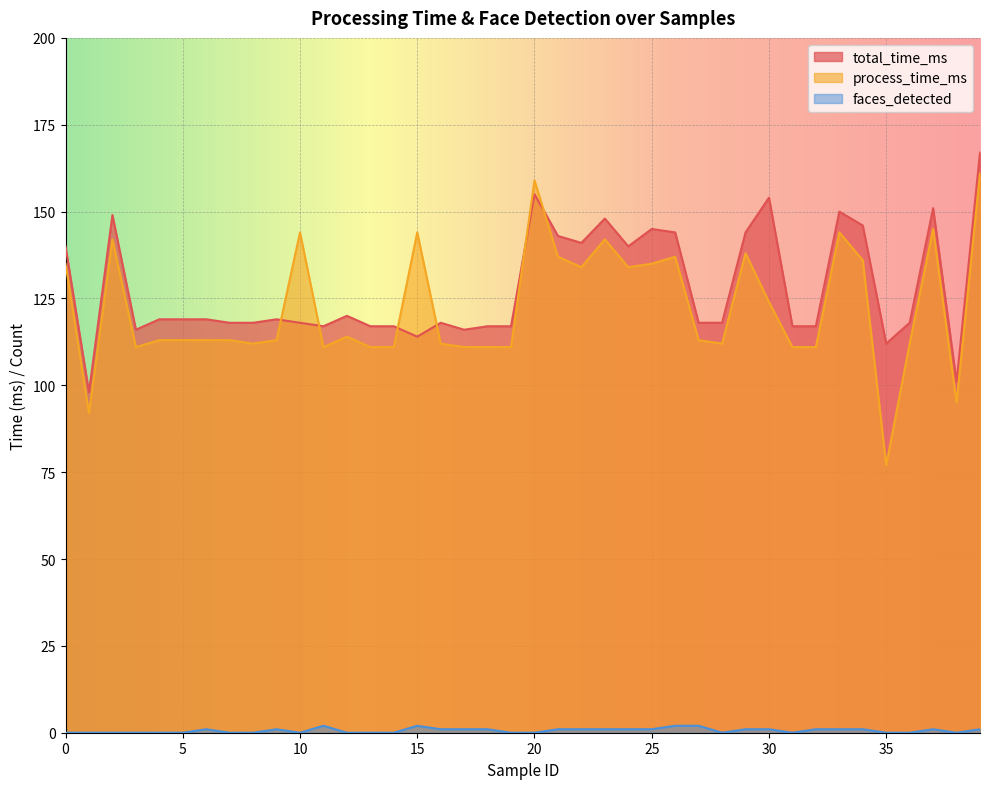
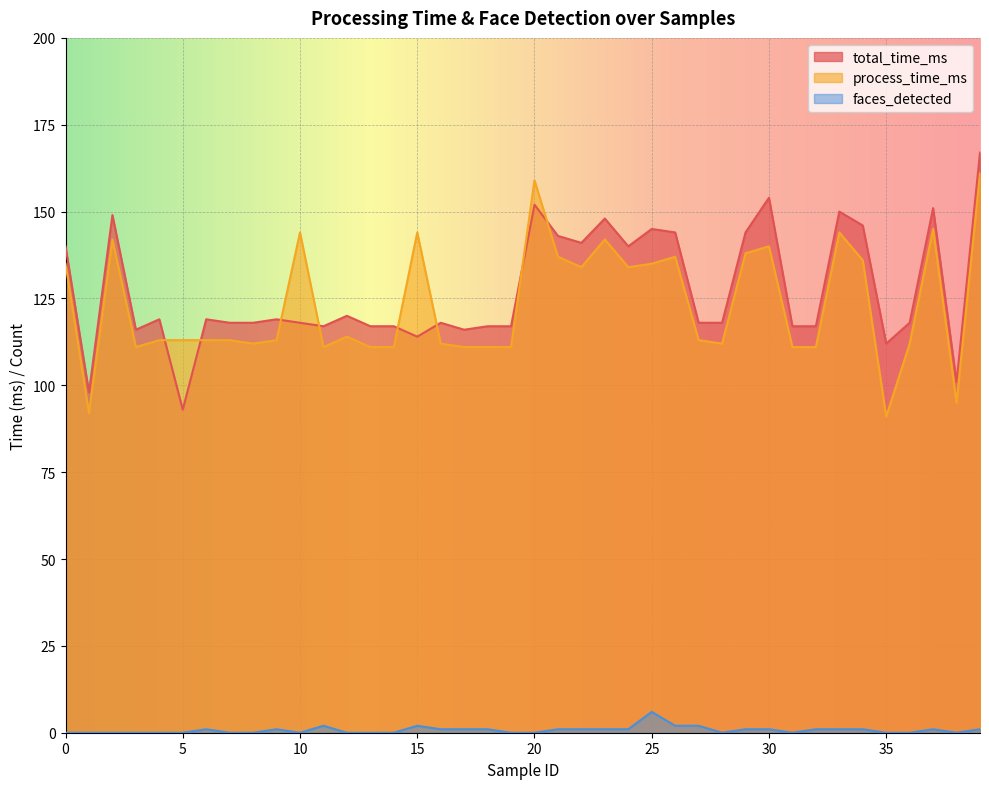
  {
    "total_time_ms": {
      "0": 140,
-     "5": 119,
+     "5": 93,
      "10": 118,
      "15": 114,
-     "20": 155,
+     "20": 152,
      "25": 145,
      "30": 154,
      "35": 112
    },
    "process_time_ms": {
      "0": 135,
      "5": 113,
      "10": 144,
      "15": 144,
      "20": 159,
      "25": 135,
-     "30": 124,
-     "35": 77
+     "30": 140,
+     "35": 91
    },
    "faces_detected": {
      "0": 0,
      "5": 0,
      "10": 0,
      "15": 2,
      "20": 0,
-     "25": 1,
+     "25": 6,
      "30": 1,
      "35": 0
    }
  }
